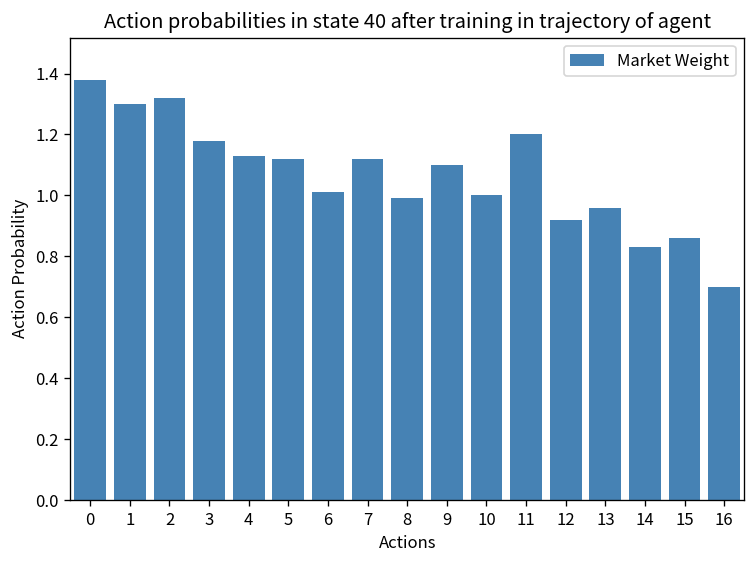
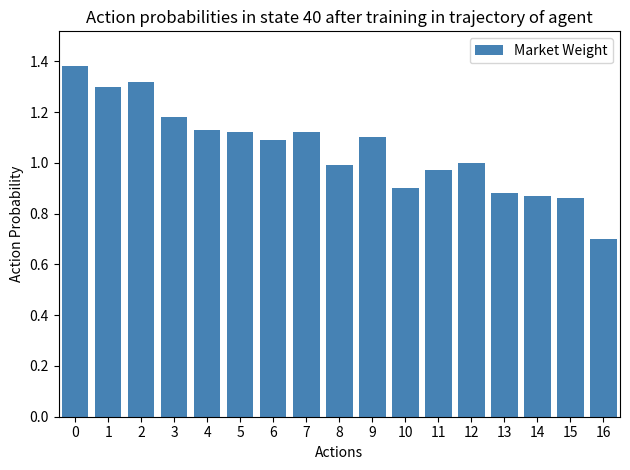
  {
    "0": 1.38,
    "1": 1.30,
    "2": 1.32,
    "3": 1.18,
    "4": 1.13,
    "5": 1.12,
-   "6": 1.01,
+   "6": 1.09,
    "7": 1.12,
    "8": 0.99,
    "9": 1.10,
-   "10": 1.0,
-   "11": 1.20,
-   "12": 0.92,
-   "13": 0.96,
-   "14": 0.83,
+   "10": 0.9,
+   "11": 0.97,
+   "12": 1.00,
+   "13": 0.88,
+   "14": 0.87,
    "15": 0.86,
    "16": 0.70
  }
